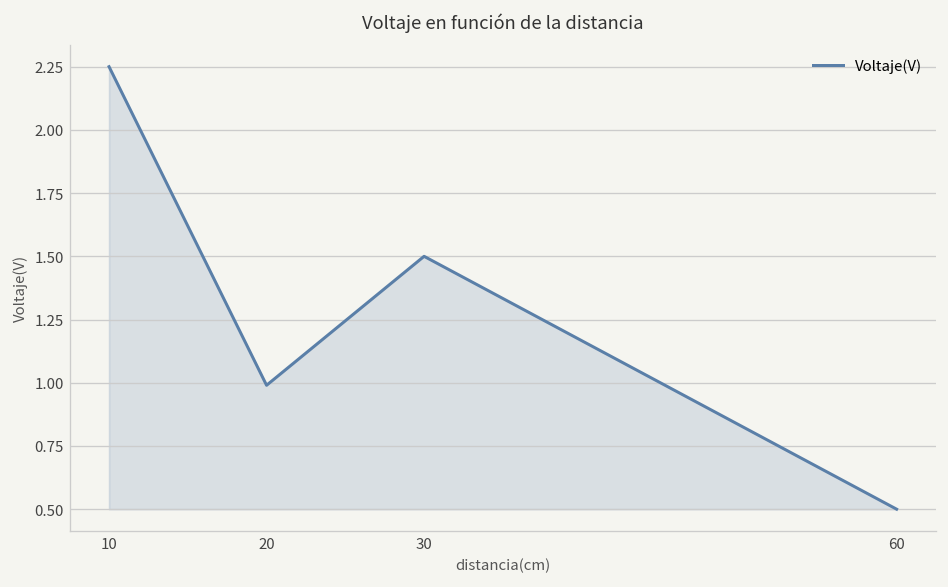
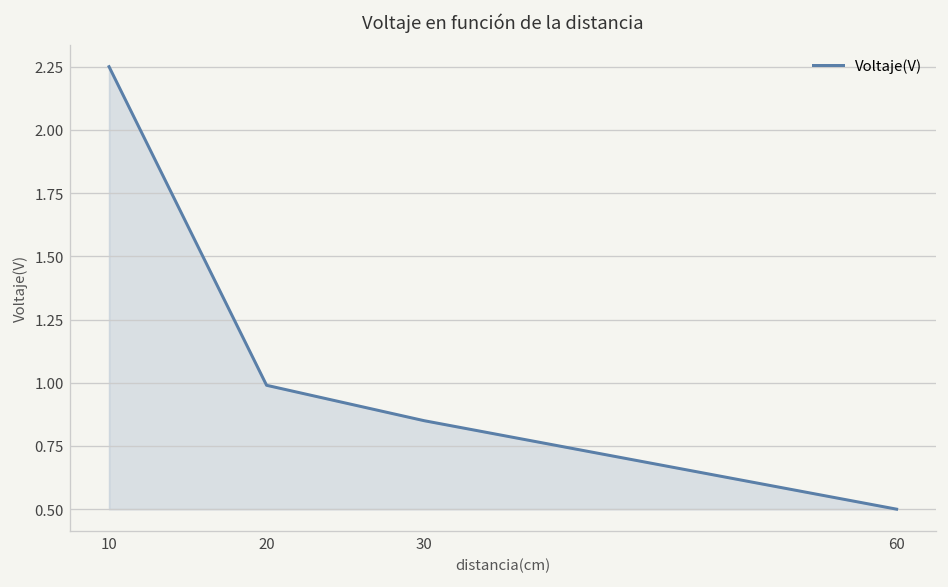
  {
    "10": 2.25,
    "20": 0.99,
-   "30": 1.50,
+   "30": 0.85,
    "60": 0.50
  }
